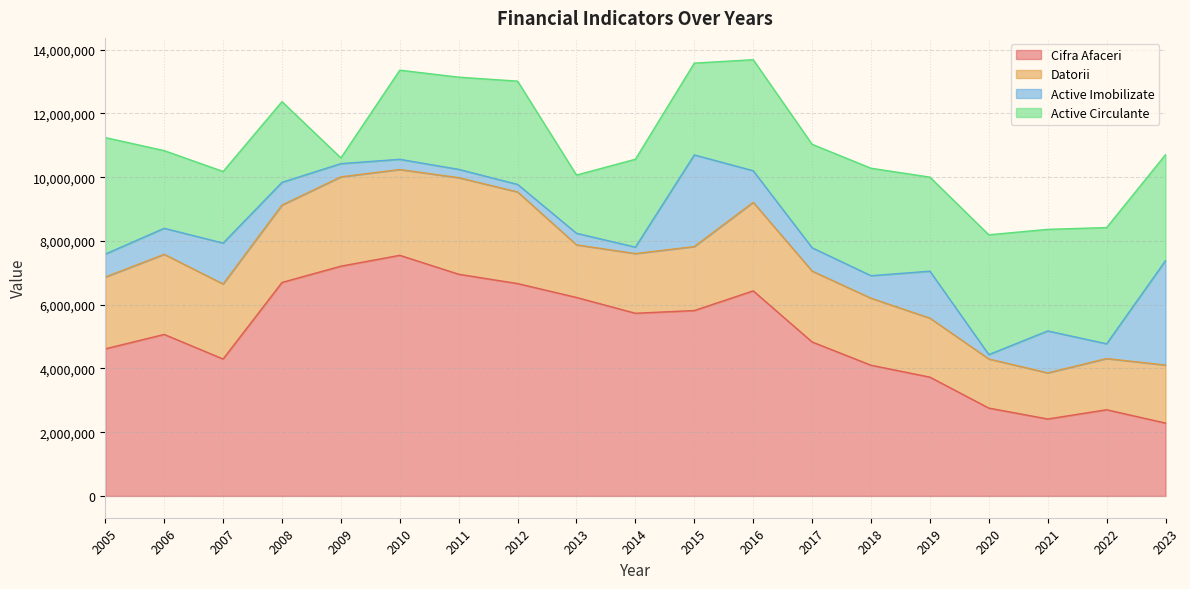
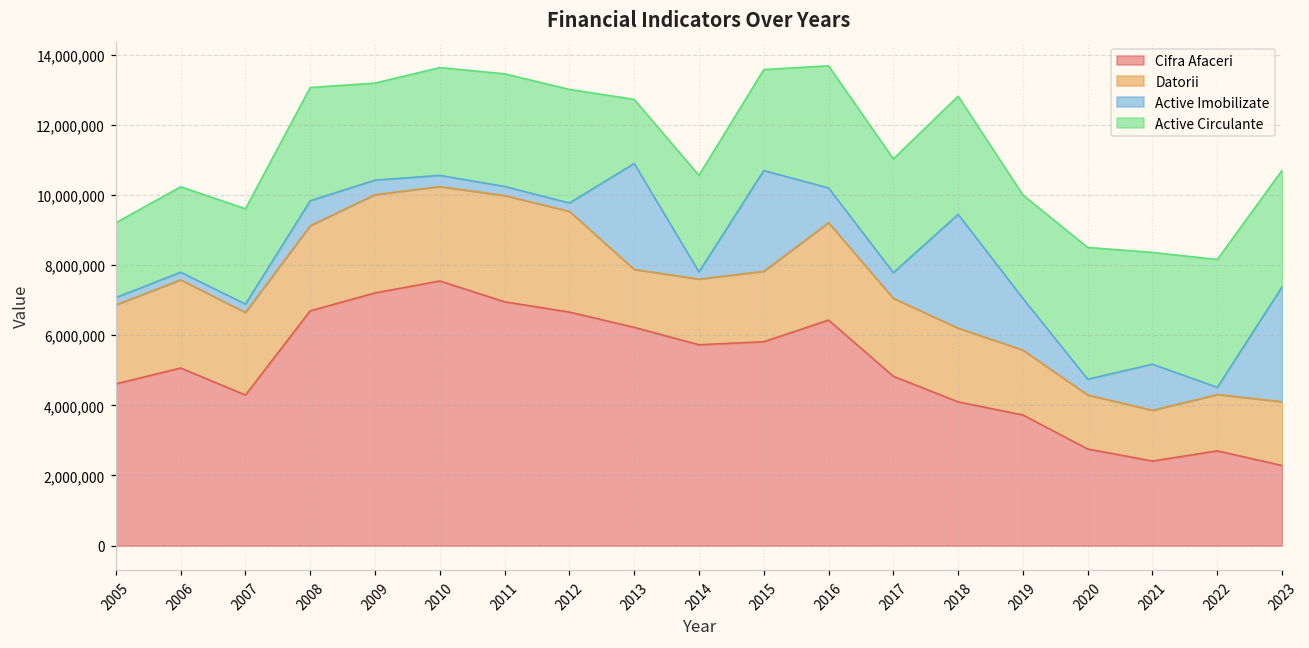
  {
    "Active Imobilizate": {
-     "2005": "700,000",
-     "2006": "800,000",
-     "2007": "1,300,000",
+     "2005": "200,000",
+     "2006": "200,000",
+     "2007": "200,000",
      "2008": "700,000",
      "2009": "400,000",
      "2010": "300,000",
      "2011": "300,000",
      "2012": "200,000",
-     "2013": "400,000",
+     "2013": "3,000,000",
      "2014": "200,000",
      "2015": "2,900,000",
      "2016": "1,000,000",
      "2017": "700,000",
-     "2018": "700,000",
+     "2018": "3,200,000",
      "2019": "1,500,000",
-     "2020": "100,000",
+     "2020": "500,000",
      "2021": "1,300,000",
-     "2022": "500,000",
+     "2022": "200,000",
      "2023": "3,300,000"
    },
    "Active Circulante": {
-     "2005": "3,700,000",
+     "2005": "2,100,000",
      "2006": "2,400,000",
-     "2007": "2,200,000",
-     "2008": "2,500,000",
-     "2009": "200,000",
-     "2010": "2,800,000",
-     "2011": "2,900,000",
+     "2007": "2,700,000",
+     "2008": "3,200,000",
+     "2009": "2,800,000",
+     "2010": "3,100,000",
+     "2011": "3,200,000",
      "2012": "3,200,000",
      "2013": "1,800,000",
      "2014": "2,800,000",
      "2015": "2,900,000",
      "2016": "3,500,000",
      "2017": "3,200,000",
      "2018": "3,400,000",
      "2019": "3,000,000",
      "2020": "3,800,000",
      "2021": "3,200,000",
      "2022": "3,600,000",
      "2023": "3,300,000"
    }
  }
